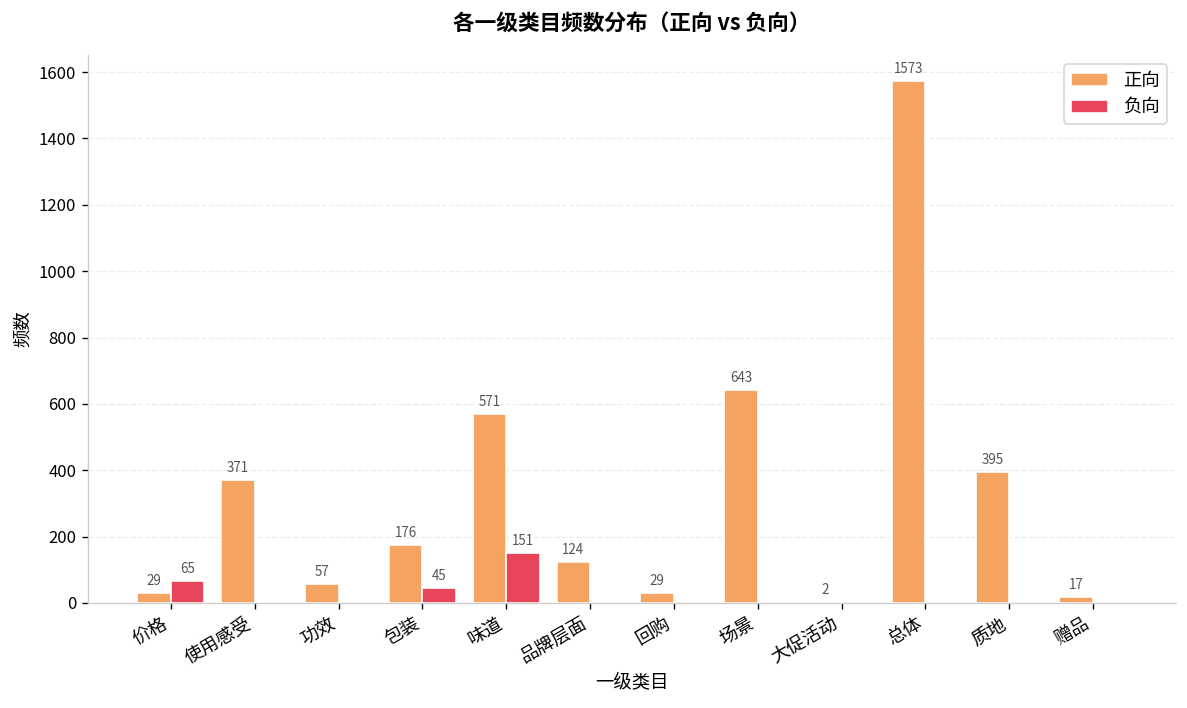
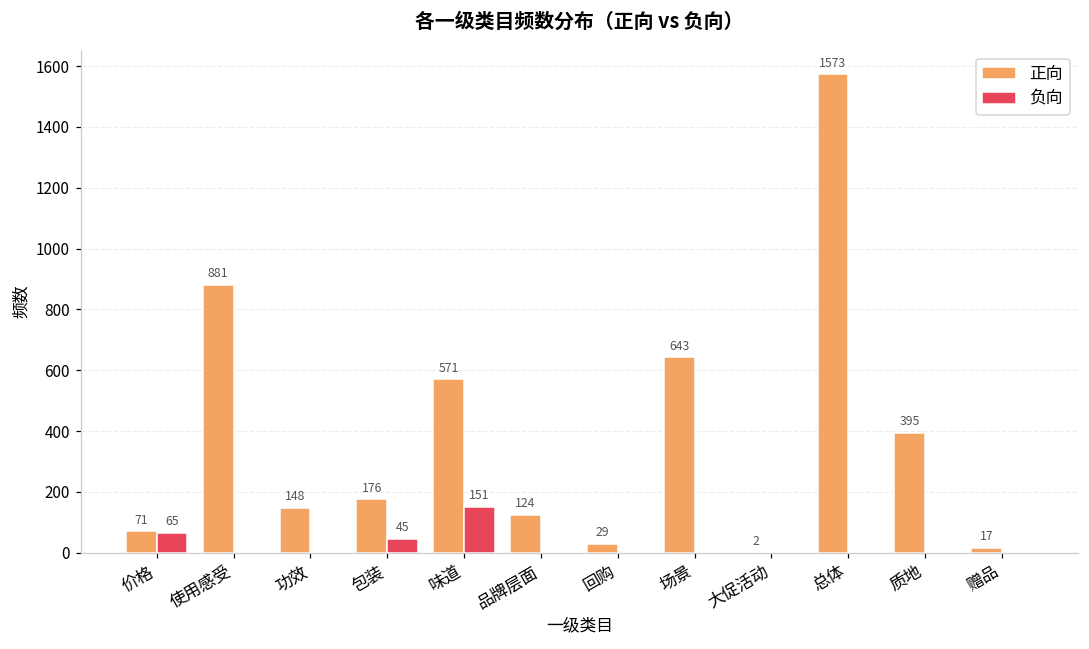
  {
    "正向": {
-     "价格": 29,
-     "使用感受": 371,
-     "功效": 57,
+     "价格": 71,
+     "使用感受": 881,
+     "功效": 148,
      "包装": 176,
      "味道": 571,
      "品牌层面": 124,
      "回购": 29,
      "场景": 643,
      "大促活动": 2,
      "总体": 1573,
      "质地": 395,
      "赠品": 17
    },
    "负向": {
      "价格": 65,
      "包装": 45,
      "味道": 151
    }
  }
